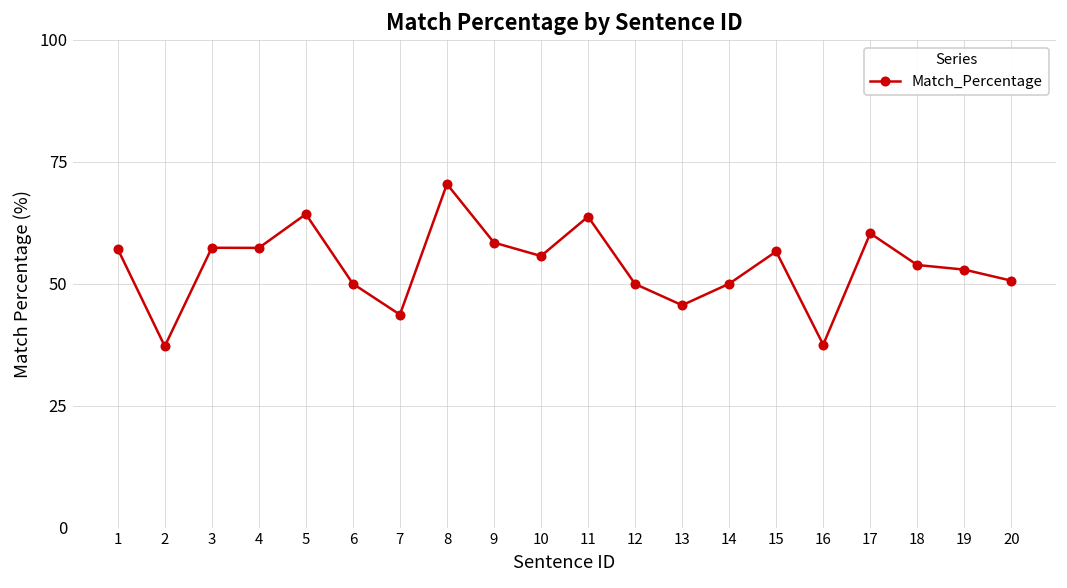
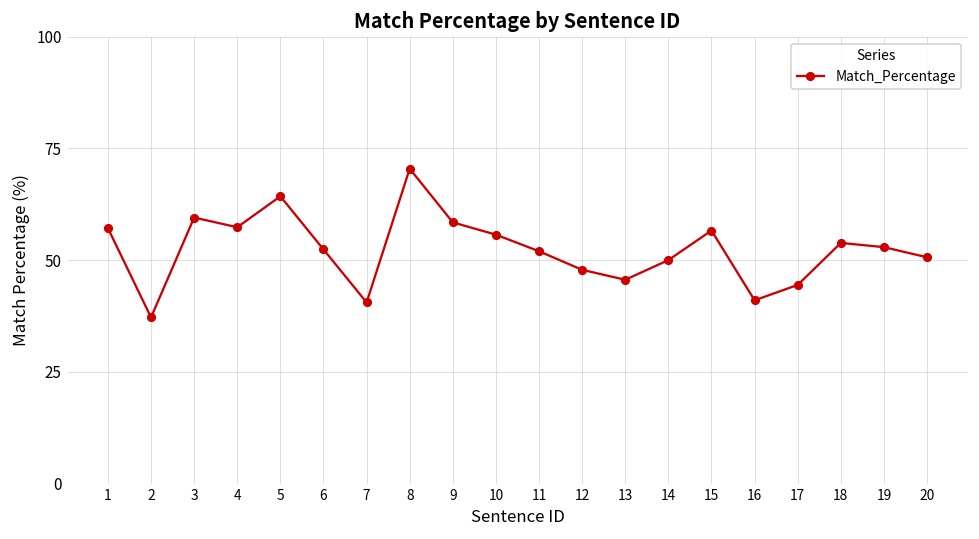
  {
    "1": 57,
    "2": 37,
-   "3": 57,
+   "3": 60,
    "4": 57,
    "5": 64,
-   "6": 50,
-   "7": 44,
+   "6": 52,
+   "7": 41,
    "8": 70,
    "9": 58,
    "10": 56,
-   "11": 64,
-   "12": 50,
+   "11": 52,
+   "12": 48,
    "13": 46,
    "14": 50,
    "15": 57,
-   "16": 38,
-   "17": 60,
+   "16": 41,
+   "17": 44,
    "18": 54,
    "19": 53,
    "20": 51
  }
